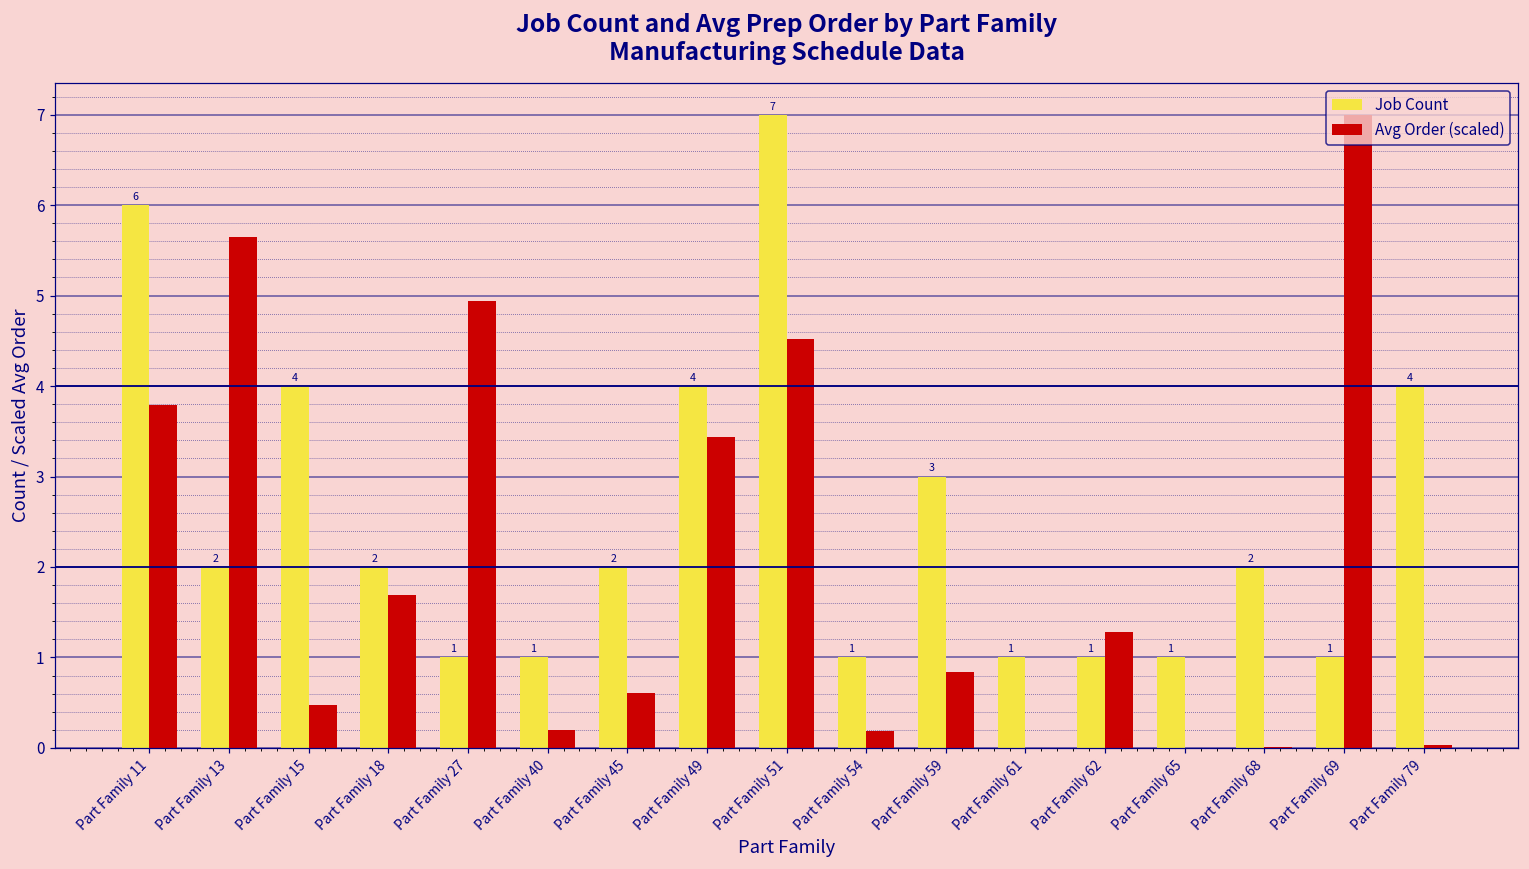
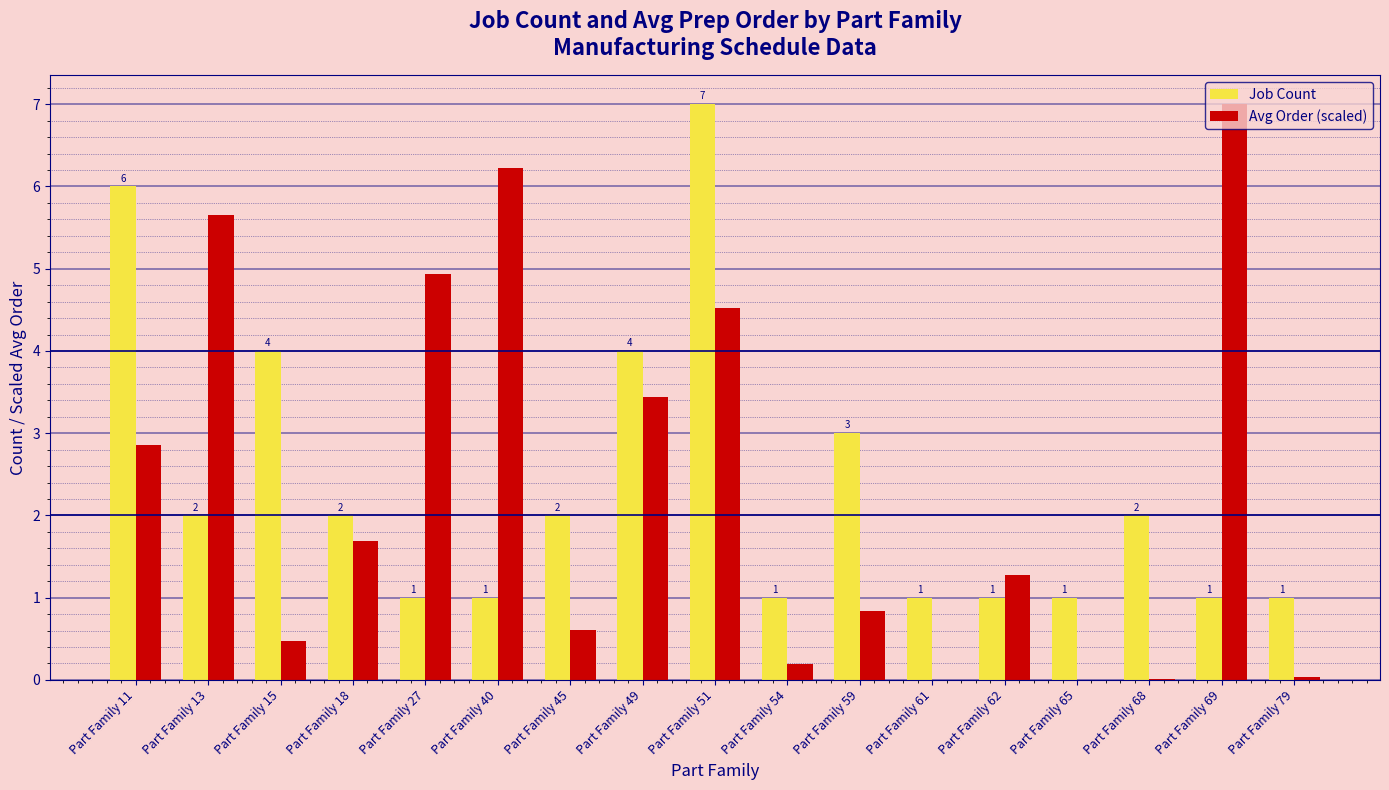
  {
    "Job Count": {
      "Part Family 11": 6,
      "Part Family 13": 2,
      "Part Family 15": 4,
      "Part Family 18": 2,
      "Part Family 27": 1,
      "Part Family 40": 1,
      "Part Family 45": 2,
      "Part Family 49": 4,
      "Part Family 51": 7,
      "Part Family 54": 1,
      "Part Family 59": 3,
      "Part Family 61": 1,
      "Part Family 62": 1,
      "Part Family 65": 1,
      "Part Family 68": 2,
      "Part Family 69": 1,
-     "Part Family 79": 4
+     "Part Family 79": 1
    },
    "Avg Order (scaled)": {
-     "Part Family 11": 3.8,
+     "Part Family 11": 2.9,
      "Part Family 13": 5.6,
      "Part Family 15": 0.5,
      "Part Family 18": 1.7,
      "Part Family 27": 4.9,
-     "Part Family 40": 0.2,
+     "Part Family 40": 6.2,
      "Part Family 45": 0.6,
      "Part Family 49": 3.4,
      "Part Family 51": 4.5,
      "Part Family 54": 0.2,
      "Part Family 59": 0.8
    }
  }
